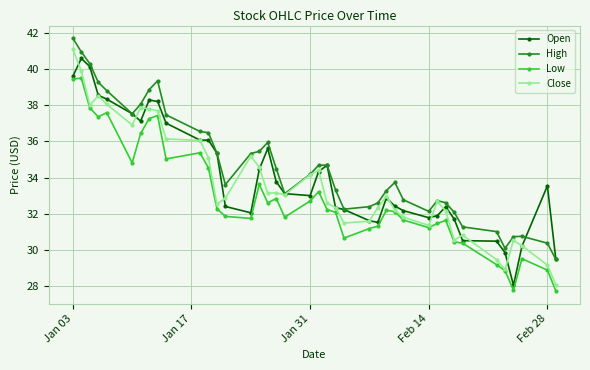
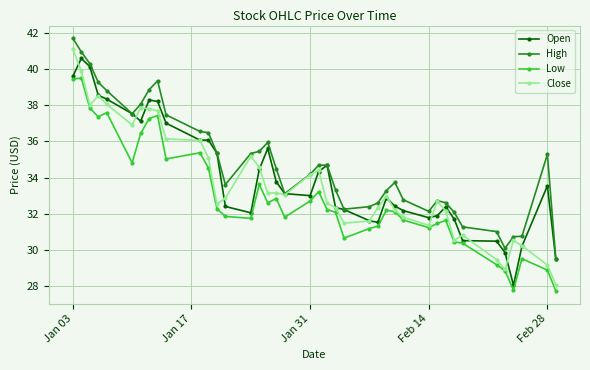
  {
    "Open": {
      "Jan 03": 39.6,
      "Jan 31": 33.0,
      "Feb 14": 31.8,
      "Feb 28": 33.5
    },
    "High": {
      "Jan 03": 41.7,
      "Feb 14": 32.1,
-     "Feb 28": 30.4
+     "Feb 28": 35.3
    },
    "Low": {
      "Jan 03": 39.5,
      "Jan 31": 32.7,
      "Feb 28": 28.9
    },
    "Close": {
      "Jan 03": 41.1,
      "Feb 28": 29.2
    }
  }
